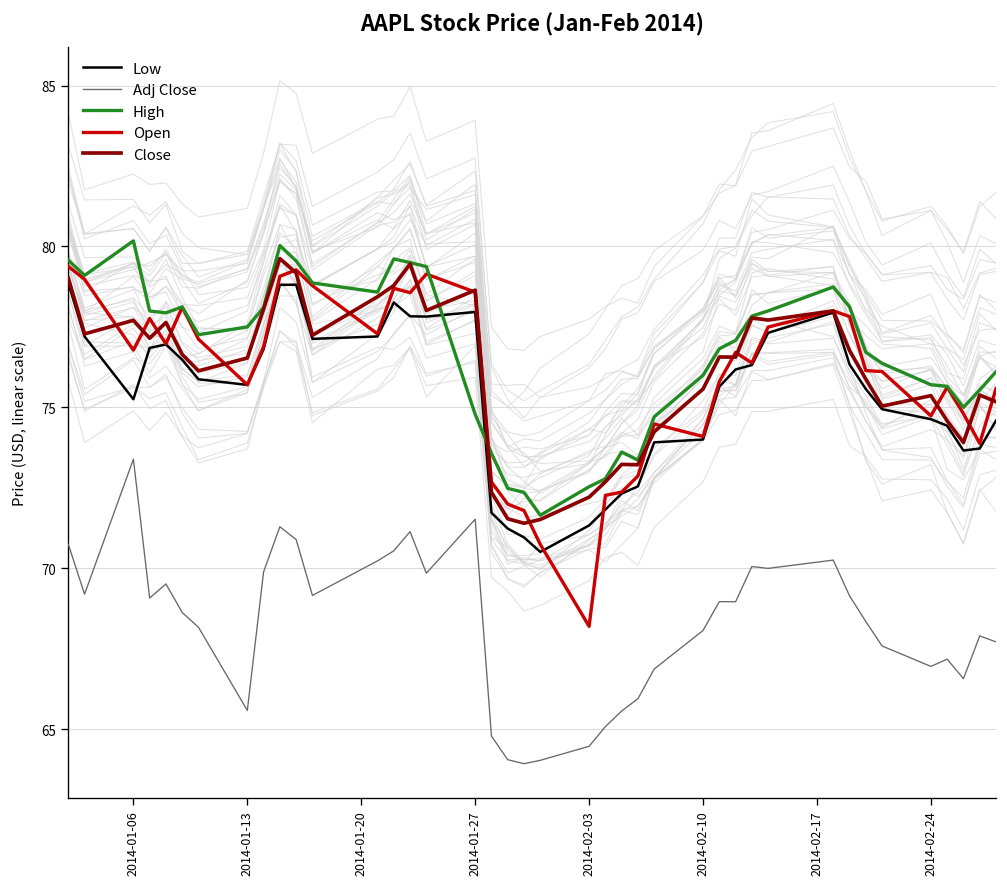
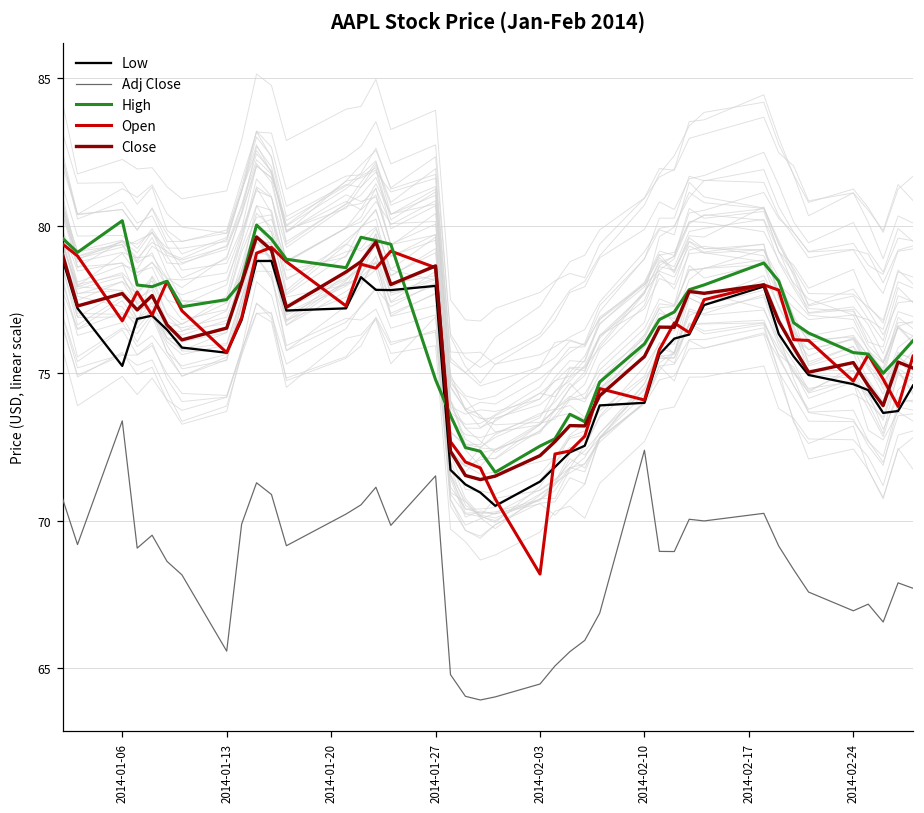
  {
    "Low": {
      "2014-01-06": 75.3
    },
    "Adj Close": {
      "2014-01-06": 73.4,
      "2014-01-13": 65.6,
      "2014-01-27": 71.5,
      "2014-02-03": 64.5,
-     "2014-02-10": 68.1,
+     "2014-02-10": 72.4,
      "2014-02-24": 66.9
    },
    "High": {
      "2014-01-06": 80.2,
      "2014-01-27": 74.8,
      "2014-02-03": 72.5
    },
    "Open": {
      "2014-02-03": 68.2
    },
    "Close": {
      "2014-02-03": 72.2,
      "2014-02-24": 75.4
    }
  }
